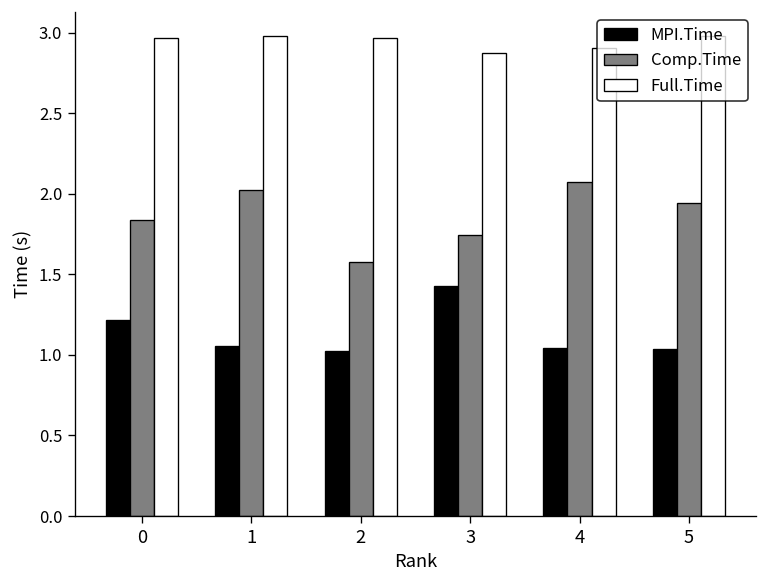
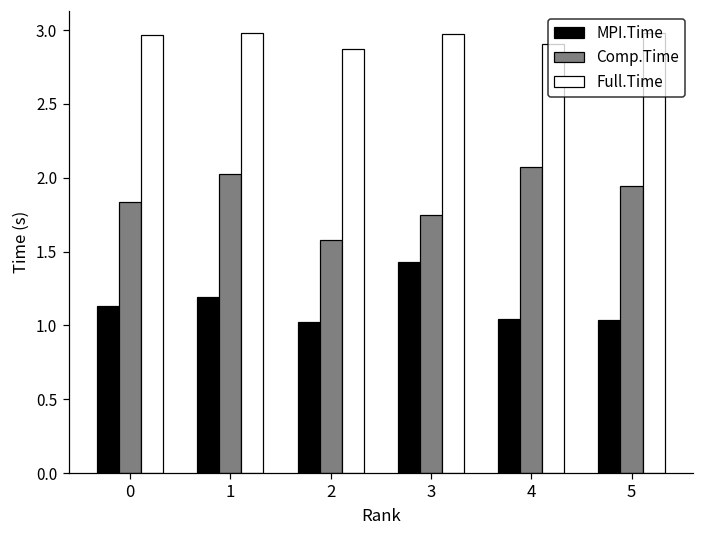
  {
    "MPI.Time": {
-     "0": 1.22,
-     "1": 1.06,
+     "0": 1.13,
+     "1": 1.19,
      "2": 1.02,
      "3": 1.43,
      "4": 1.04,
      "5": 1.04
    },
    "Comp.Time": {
      "0": 1.84,
      "1": 2.03,
      "2": 1.58,
      "3": 1.75,
      "4": 2.07,
      "5": 1.94
    },
    "Full.Time": {
      "0": 2.97,
      "1": 2.98,
-     "2": 2.97,
-     "3": 2.88
+     "2": 2.87,
+     "3": 2.97
    }
  }
